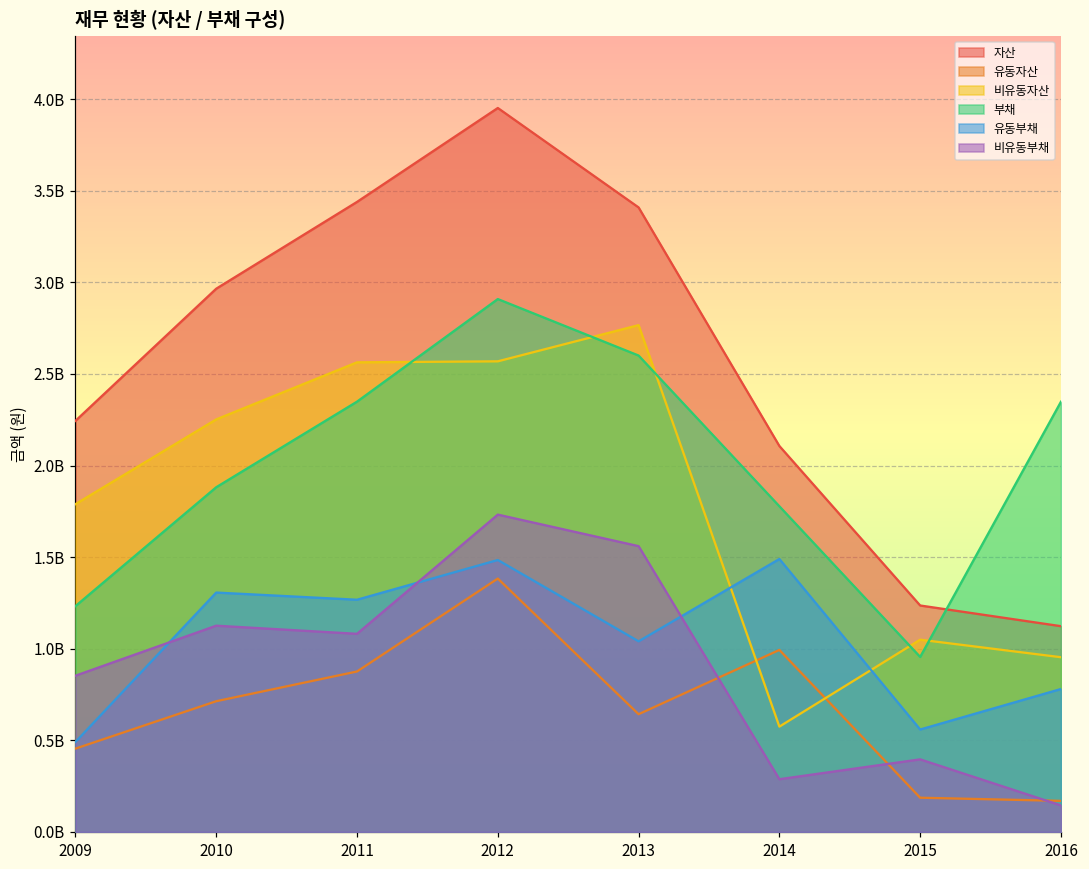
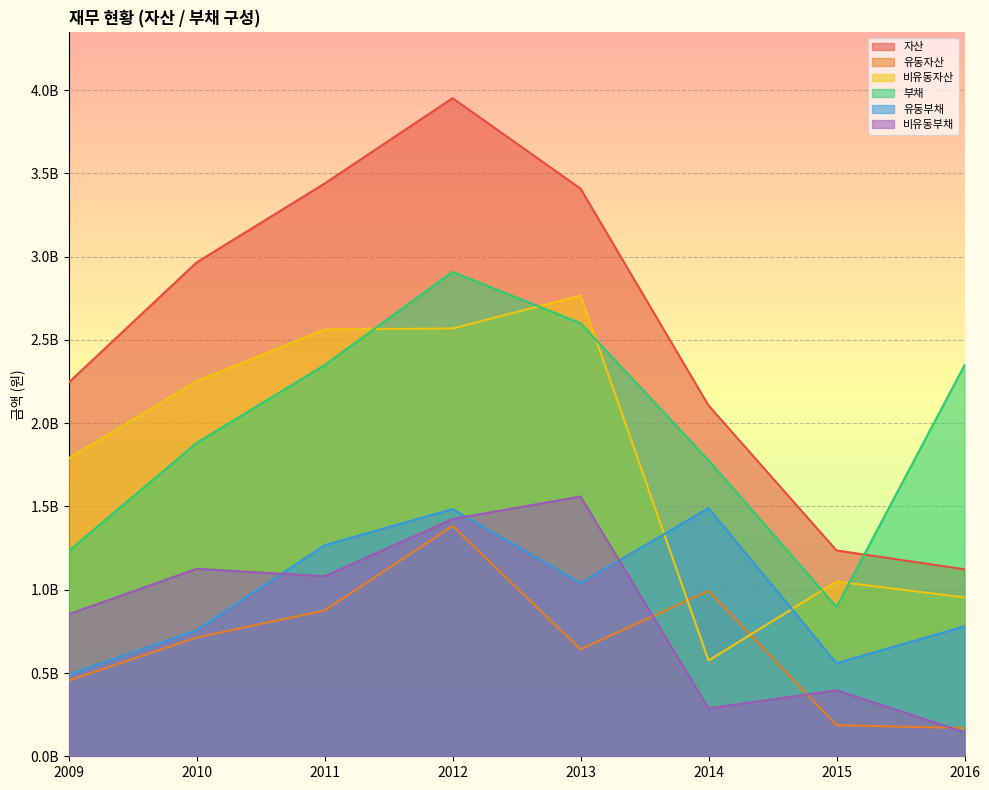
  {
    "비유동자산": {
      "2009": 1790000000,
      "2010": 2250000000,
      "2011": 2560000000,
      "2012": 2570000000,
      "2013": 2770000000,
      "2014": 570000000,
      "2015": 1050000000,
      "2016": 950000000
    },
    "부채": {
      "2009": 1230000000,
      "2010": 1880000000,
      "2011": 2350000000,
      "2012": 2910000000,
      "2013": 2600000000,
      "2014": 1780000000,
-     "2015": 960000000,
+     "2015": 900000000,
      "2016": 2350000000
    },
    "유동부채": {
      "2009": 490000000,
-     "2010": 1310000000,
+     "2010": 760000000,
      "2011": 1270000000,
      "2012": 1480000000,
      "2013": 1040000000,
      "2014": 1490000000,
      "2015": 560000000,
      "2016": 780000000
    },
    "비유동부채": {
      "2009": 850000000,
      "2010": 1130000000,
      "2011": 1080000000,
-     "2012": 1730000000,
+     "2012": 1420000000,
      "2013": 1560000000,
      "2014": 290000000,
      "2015": 400000000,
      "2016": 140000000
    }
  }
